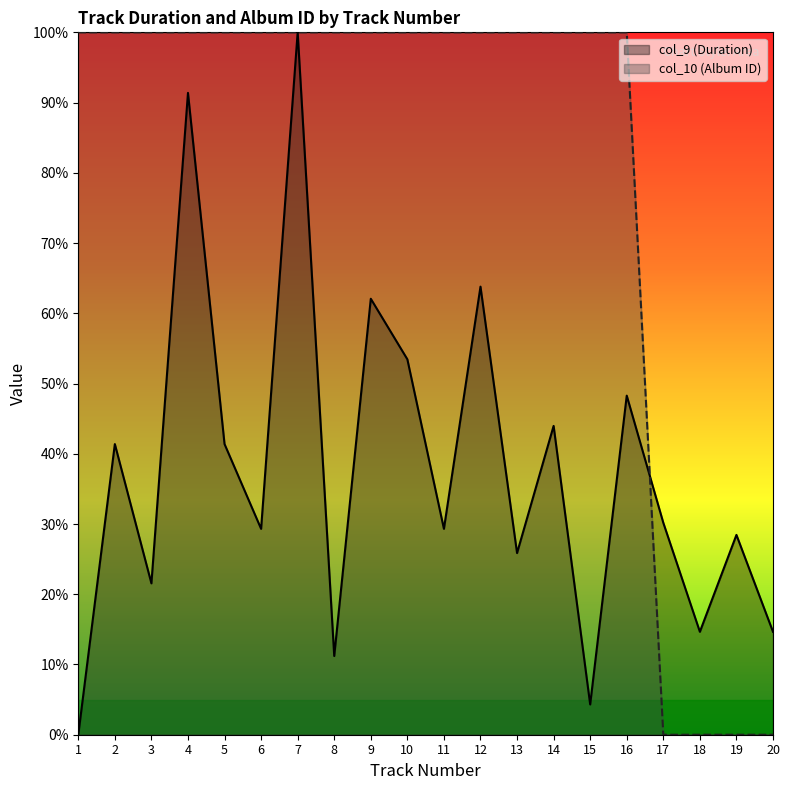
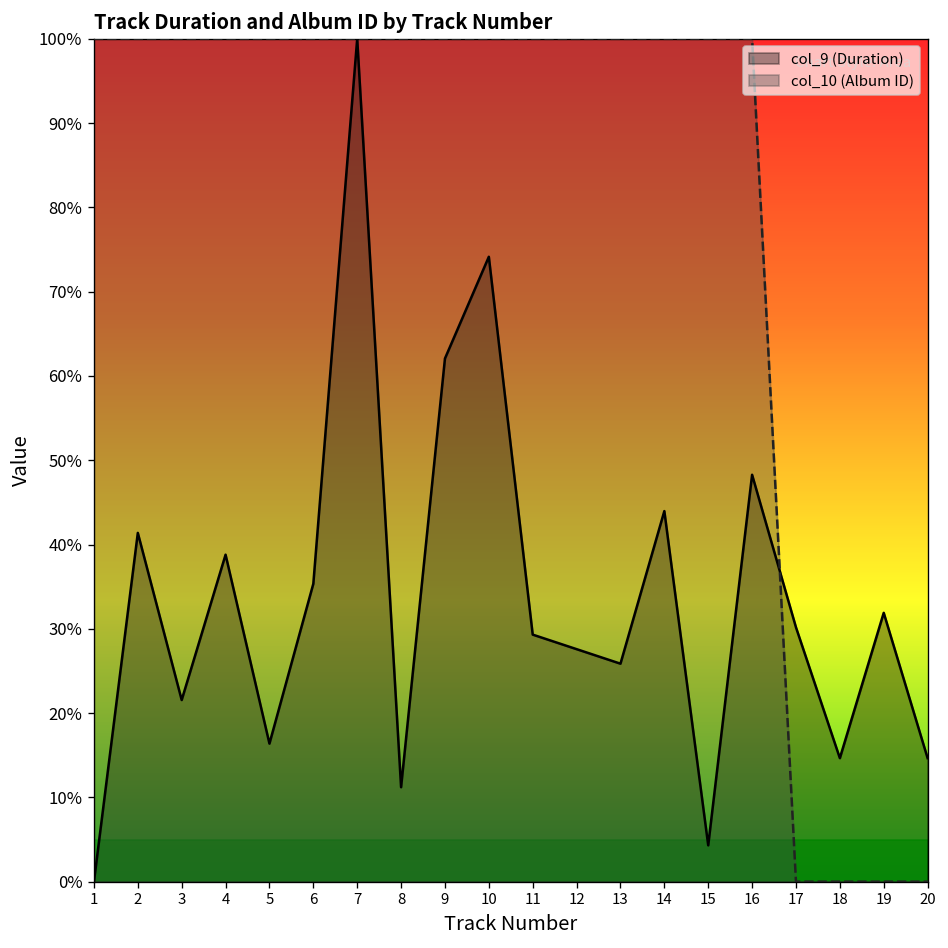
  {
    "col_9 (Duration)": {
      "2": "41%",
      "3": "22%",
-     "4": "91%",
-     "5": "41%",
-     "6": "29%",
+     "4": "39%",
+     "5": "16%",
+     "6": "35%",
      "8": "11%",
      "9": "62%",
-     "10": "53%",
+     "10": "74%",
      "11": "29%",
-     "12": "64%",
+     "12": "28%",
      "13": "26%",
      "14": "44%",
      "16": "48%",
      "17": "30%",
      "18": "15%",
-     "19": "28%",
+     "19": "32%",
      "20": "15%"
    },
    "col_10 (Album ID)": {
      "1": "100%",
      "2": "100%",
      "3": "100%",
      "4": "100%",
      "5": "100%",
      "6": "100%",
      "8": "100%",
      "9": "100%",
      "10": "100%",
      "11": "100%",
      "12": "100%",
      "13": "100%",
      "14": "100%",
      "15": "100%",
      "16": "100%"
    }
  }
